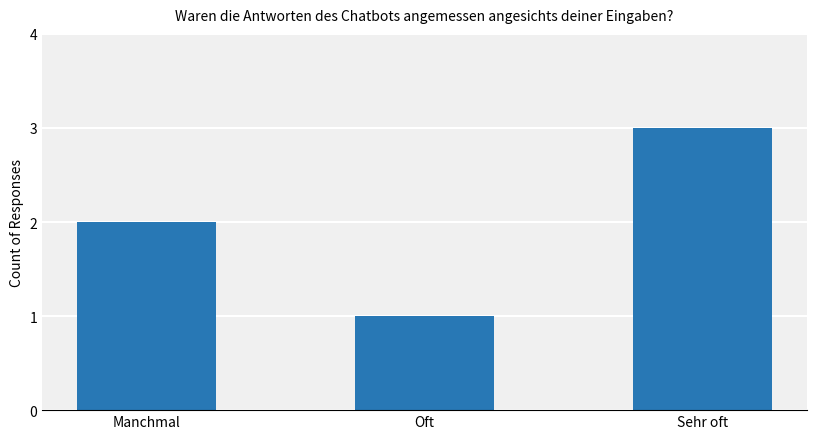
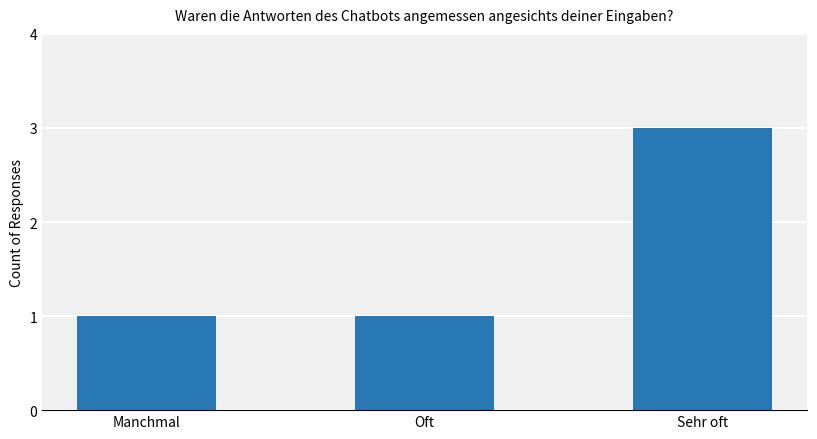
  {
-   "Manchmal": 2,
+   "Manchmal": 1,
    "Oft": 1,
    "Sehr oft": 3
  }
